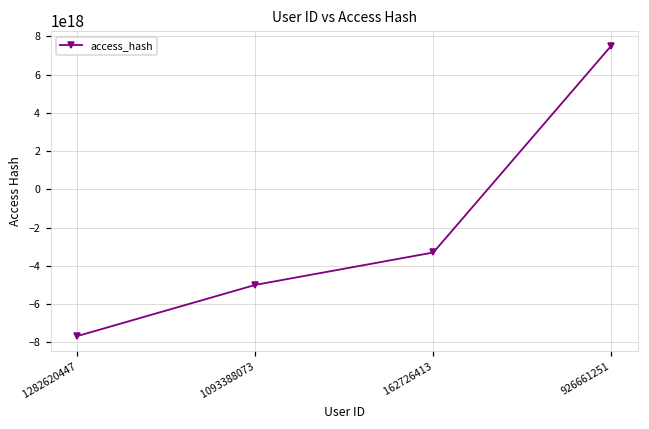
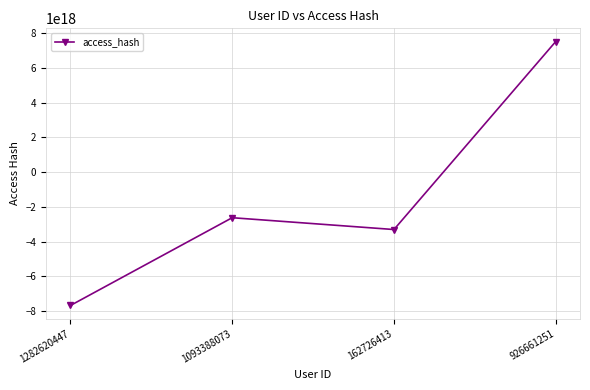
  {
    "1282620447": -7700000000000000000,
-   "1093388073": -5000000000000000000,
+   "1093388073": -2600000000000000000,
    "162726413": -3300000000000000000,
    "926661251": 7500000000000000000
  }
